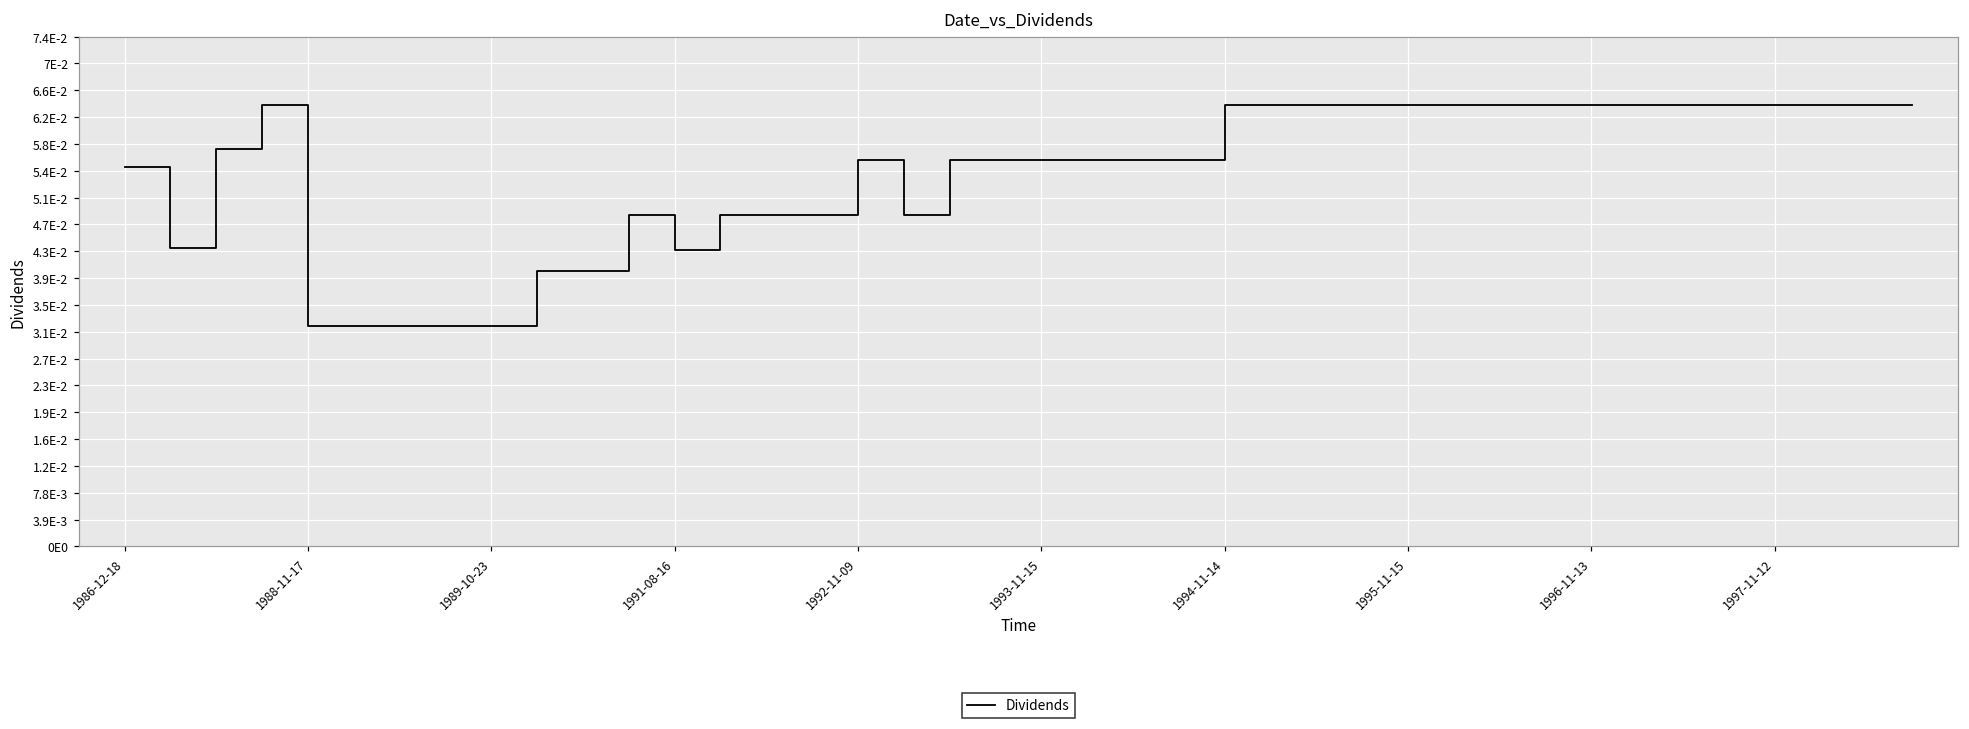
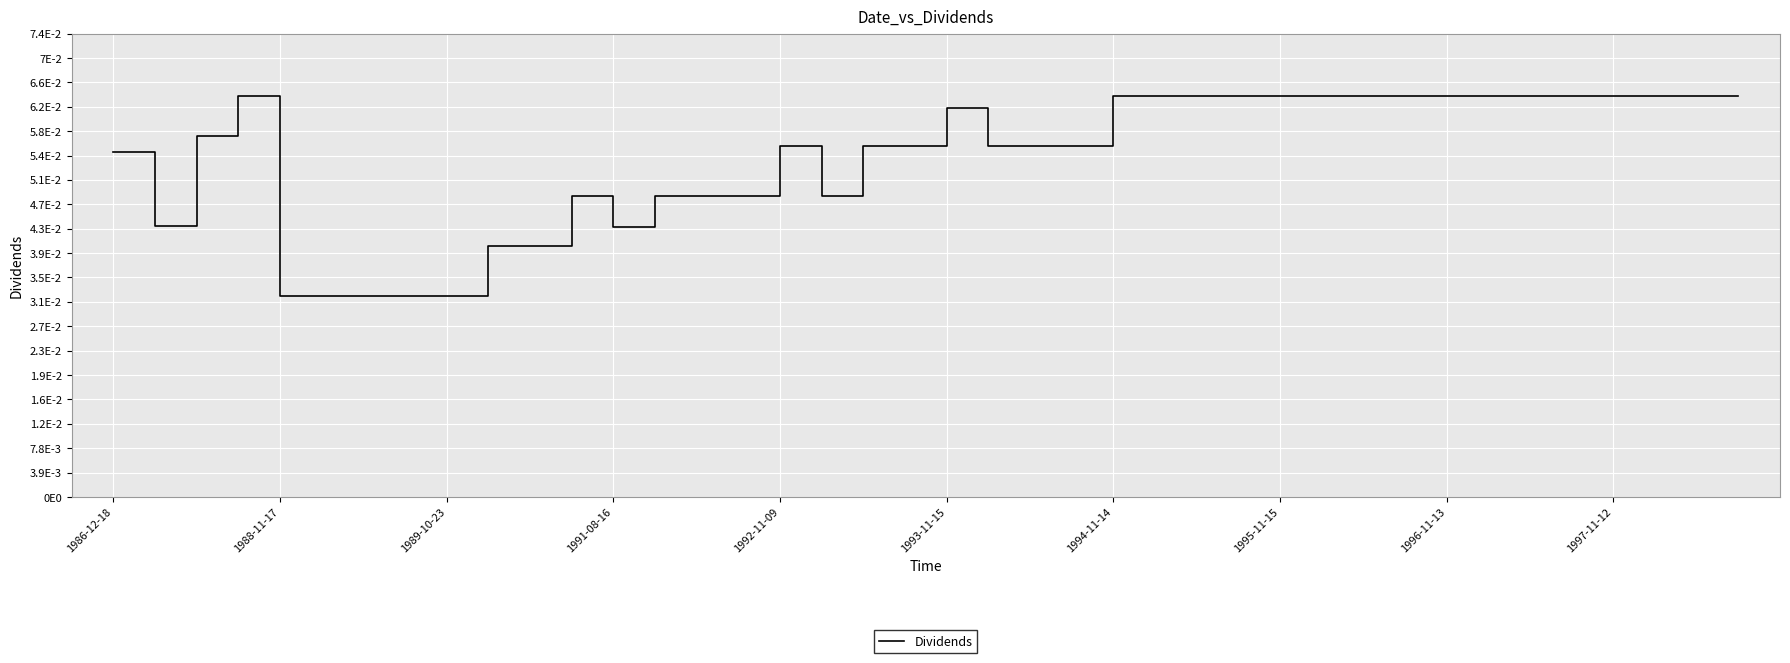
  {
    "1986-12-18": 0.055,
    "1988-11-17": 0.032,
    "1989-10-23": 0.032,
    "1991-08-16": 0.043,
    "1992-11-09": 0.056,
-   "1993-11-15": 0.056,
+   "1993-11-15": 0.062,
    "1994-11-14": 0.064,
    "1995-11-15": 0.064,
    "1996-11-13": 0.064,
    "1997-11-12": 0.064
  }
